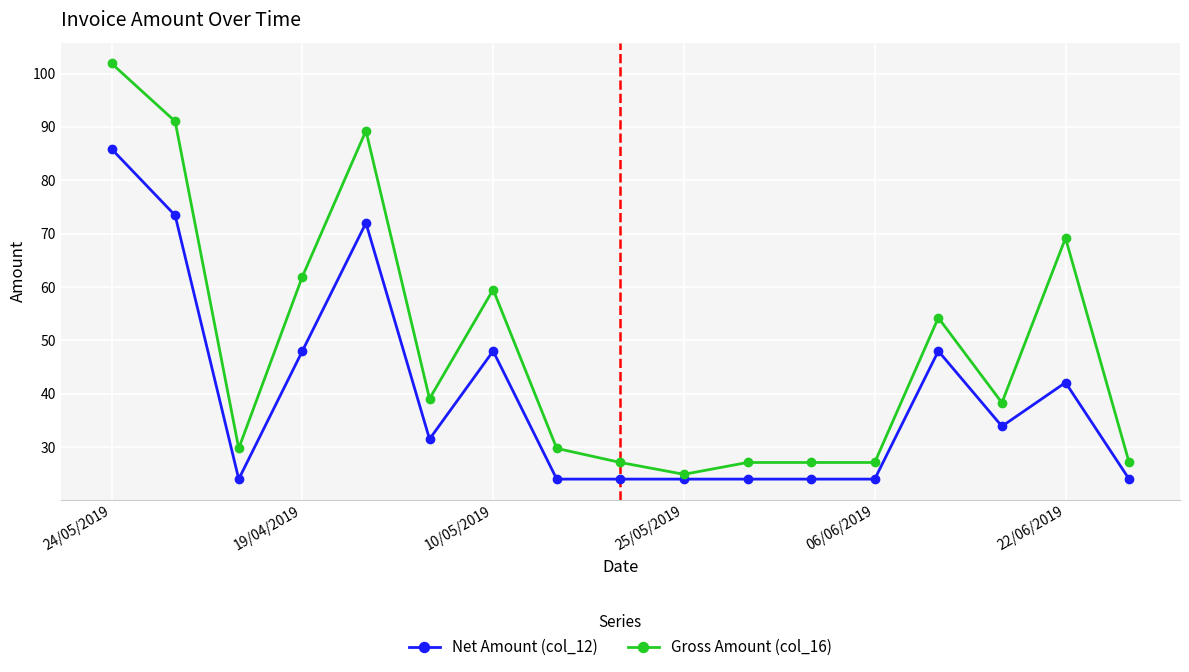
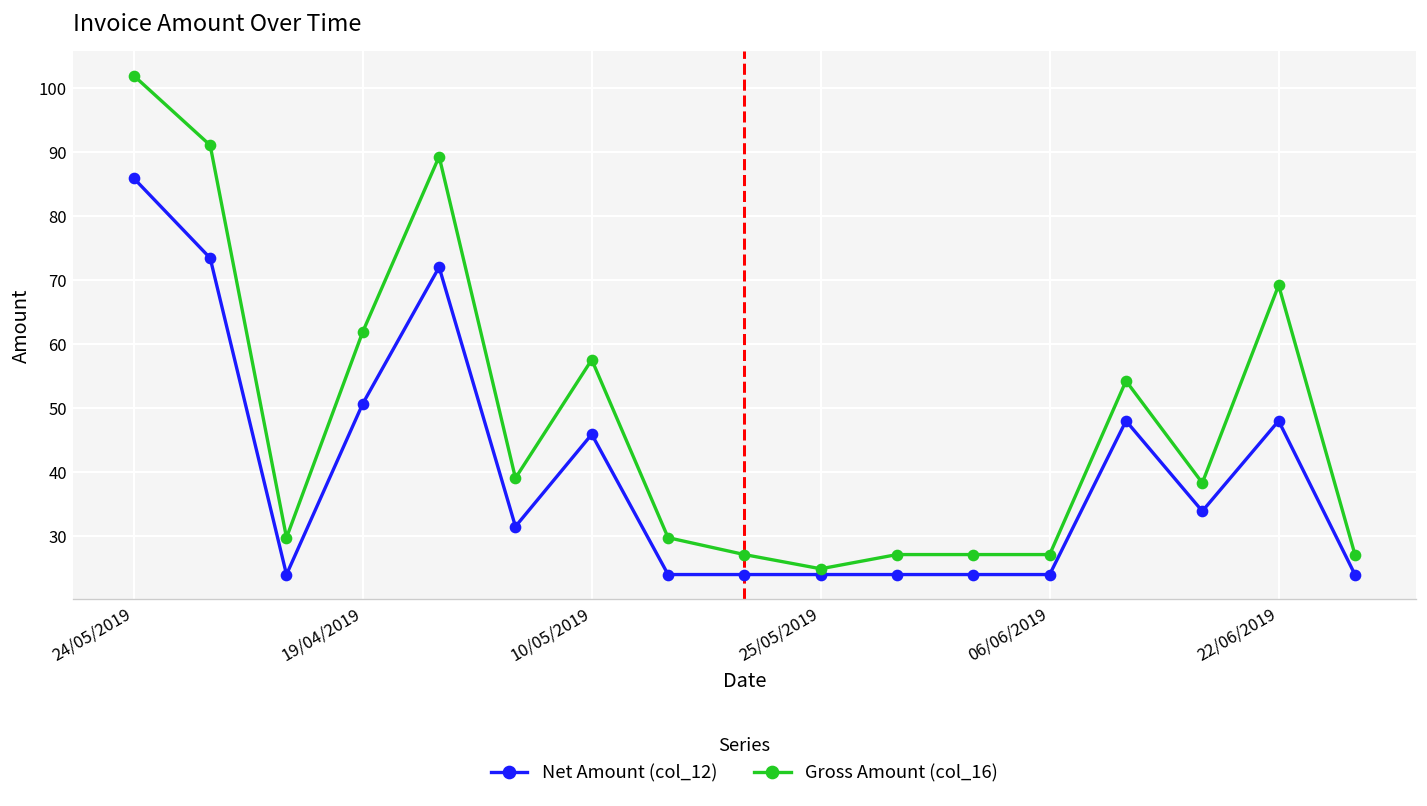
  {
    "Net Amount (col_12)": {
      "24/05/2019": 86,
-     "19/04/2019": 48,
-     "10/05/2019": 48,
+     "19/04/2019": 51,
+     "10/05/2019": 46,
      "25/05/2019": 24,
      "06/06/2019": 24,
-     "22/06/2019": 42
+     "22/06/2019": 48
    },
    "Gross Amount (col_16)": {
      "24/05/2019": 102,
      "19/04/2019": 62,
-     "10/05/2019": 60,
+     "10/05/2019": 58,
      "25/05/2019": 25,
      "06/06/2019": 27,
      "22/06/2019": 69
    }
  }
